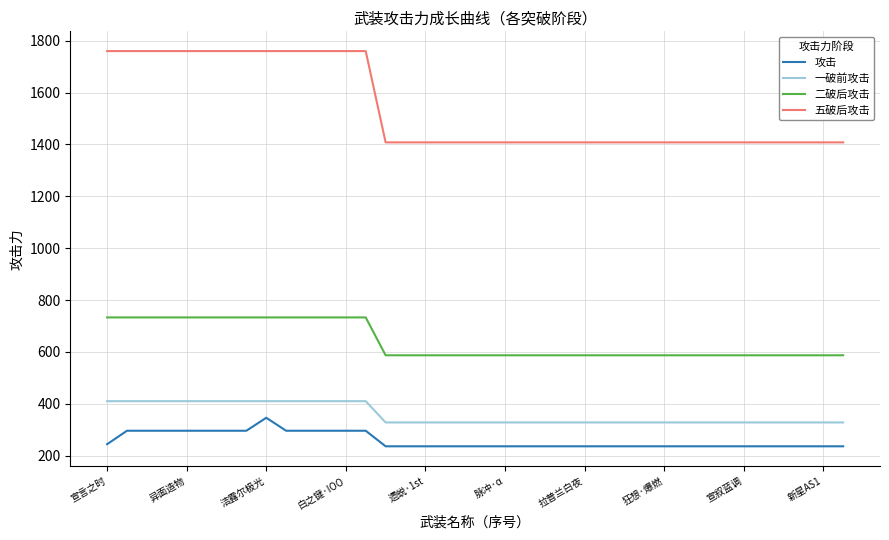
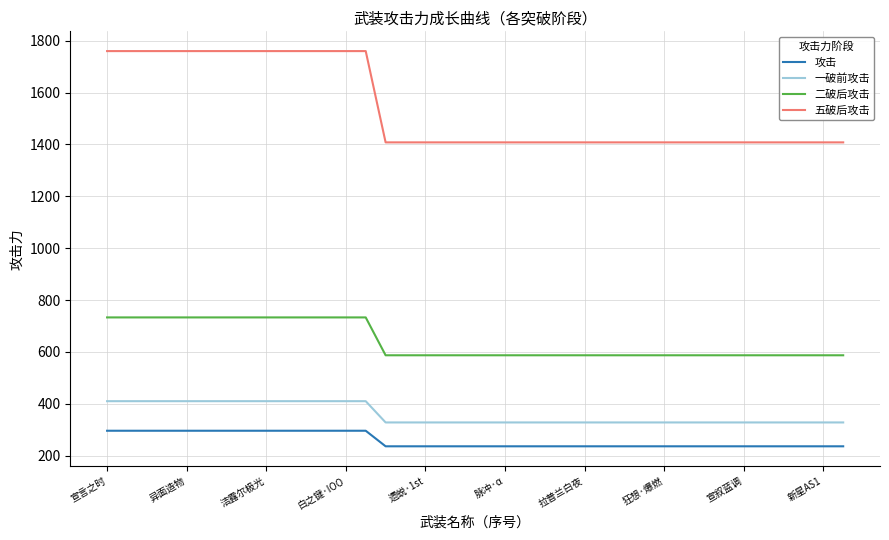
  {
    "攻击": {
-     "宣言之时": 240,
+     "宣言之时": 300,
      "异面造物": 300,
-     "洁露尔极光": 350,
+     "洁露尔极光": 300,
      "白之键·IOO": 300,
      "遗蜕·1st": 240,
      "脉冲·α": 240,
      "拉普兰白夜": 240,
      "狂想·爆燃": 240,
      "宣叙蓝调": 240,
      "新星AS1": 240
    },
    "一破前攻击": {
      "宣言之时": 410,
      "异面造物": 410,
      "洁露尔极光": 410,
      "白之键·IOO": 410,
      "遗蜕·1st": 330,
      "脉冲·α": 330,
      "拉普兰白夜": 330,
      "狂想·爆燃": 330,
      "宣叙蓝调": 330,
      "新星AS1": 330
    },
    "二破后攻击": {
      "宣言之时": 730,
      "异面造物": 730,
      "洁露尔极光": 730,
      "白之键·IOO": 730,
      "遗蜕·1st": 590,
      "脉冲·α": 590,
      "拉普兰白夜": 590,
      "狂想·爆燃": 590,
      "宣叙蓝调": 590,
      "新星AS1": 590
    },
    "五破后攻击": {
      "宣言之时": 1760,
      "异面造物": 1760,
      "洁露尔极光": 1760,
      "白之键·IOO": 1760,
      "遗蜕·1st": 1410,
      "脉冲·α": 1410,
      "拉普兰白夜": 1410,
      "狂想·爆燃": 1410,
      "宣叙蓝调": 1410,
      "新星AS1": 1410
    }
  }
